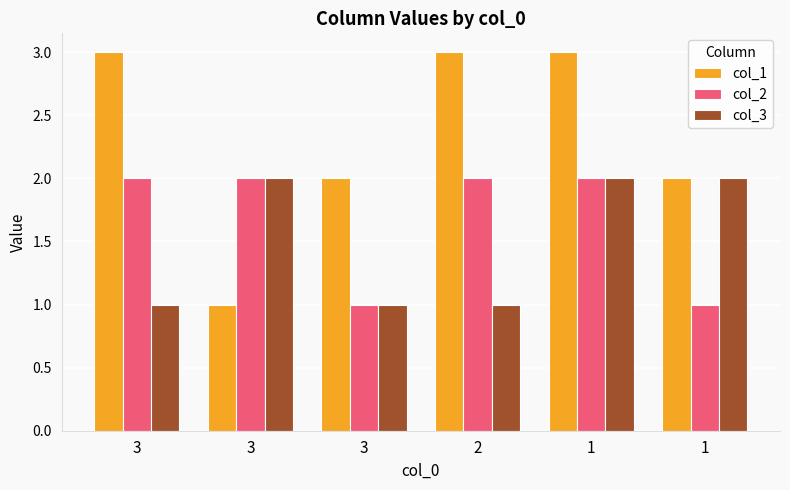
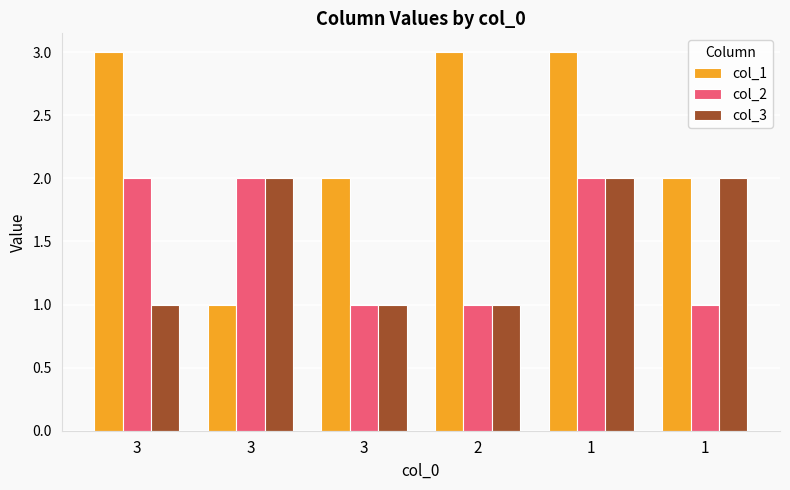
  {
    "col_1": {
      "2": 3
    },
    "col_2": {
-     "2": 2
+     "2": 1
    },
    "col_3": {
      "2": 1
    }
  }
